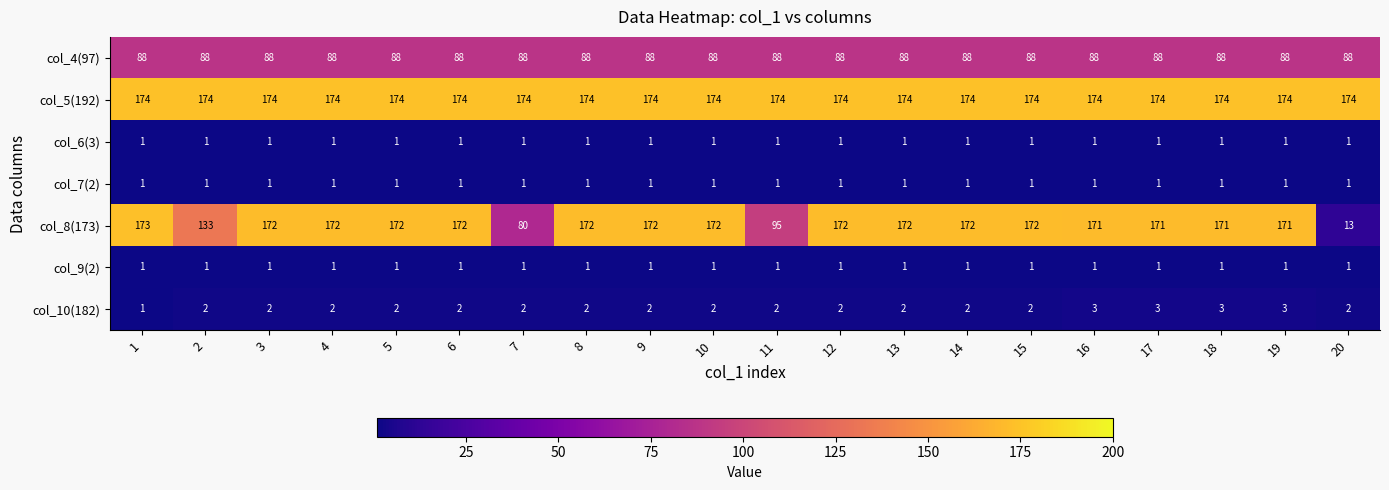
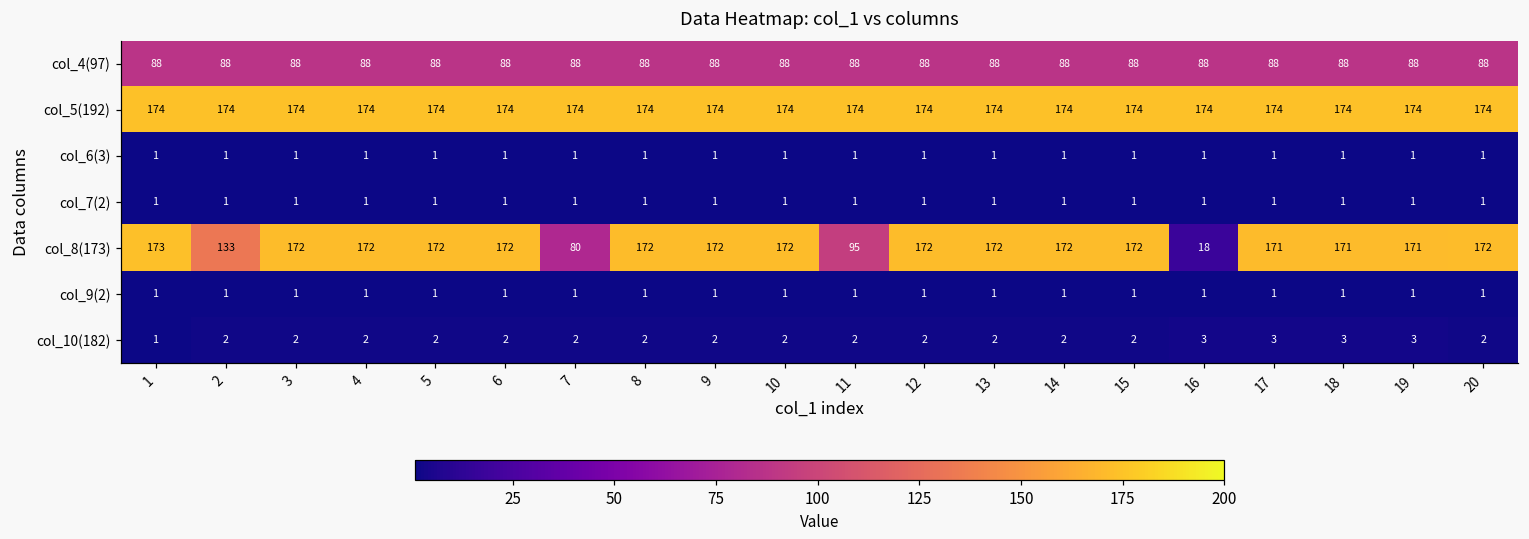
  {
    "col_4(97)": {
      "1": 88,
      "2": 88,
      "3": 88,
      "4": 88,
      "5": 88,
      "6": 88,
      "7": 88,
      "8": 88,
      "9": 88,
      "10": 88,
      "11": 88,
      "12": 88,
      "13": 88,
      "14": 88,
      "15": 88,
      "16": 88,
      "17": 88,
      "18": 88,
      "19": 88,
      "20": 88
    },
    "col_5(192)": {
      "1": 174,
      "2": 174,
      "3": 174,
      "4": 174,
      "5": 174,
      "6": 174,
      "7": 174,
      "8": 174,
      "9": 174,
      "10": 174,
      "11": 174,
      "12": 174,
      "13": 174,
      "14": 174,
      "15": 174,
      "16": 174,
      "17": 174,
      "18": 174,
      "19": 174,
      "20": 174
    },
    "col_6(3)": {
      "1": 1,
      "2": 1,
      "3": 1,
      "4": 1,
      "5": 1,
      "6": 1,
      "7": 1,
      "8": 1,
      "9": 1,
      "10": 1,
      "11": 1,
      "12": 1,
      "13": 1,
      "14": 1,
      "15": 1,
      "16": 1,
      "17": 1,
      "18": 1,
      "19": 1,
      "20": 1
    },
    "col_7(2)": {
      "1": 1,
      "2": 1,
      "3": 1,
      "4": 1,
      "5": 1,
      "6": 1,
      "7": 1,
      "8": 1,
      "9": 1,
      "10": 1,
      "11": 1,
      "12": 1,
      "13": 1,
      "14": 1,
      "15": 1,
      "16": 1,
      "17": 1,
      "18": 1,
      "19": 1,
      "20": 1
    },
    "col_8(173)": {
      "1": 173,
      "2": 133,
      "3": 172,
      "4": 172,
      "5": 172,
      "6": 172,
      "7": 80,
      "8": 172,
      "9": 172,
      "10": 172,
      "11": 95,
      "12": 172,
      "13": 172,
      "14": 172,
      "15": 172,
-     "16": 171,
+     "16": 18,
      "17": 171,
      "18": 171,
      "19": 171,
-     "20": 13
+     "20": 172
    },
    "col_9(2)": {
      "1": 1,
      "2": 1,
      "3": 1,
      "4": 1,
      "5": 1,
      "6": 1,
      "7": 1,
      "8": 1,
      "9": 1,
      "10": 1,
      "11": 1,
      "12": 1,
      "13": 1,
      "14": 1,
      "15": 1,
      "16": 1,
      "17": 1,
      "18": 1,
      "19": 1,
      "20": 1
    },
    "col_10(182)": {
      "1": 1,
      "2": 2,
      "3": 2,
      "4": 2,
      "5": 2,
      "6": 2,
      "7": 2,
      "8": 2,
      "9": 2,
      "10": 2,
      "11": 2,
      "12": 2,
      "13": 2,
      "14": 2,
      "15": 2,
      "16": 3,
      "17": 3,
      "18": 3,
      "19": 3,
      "20": 2
    }
  }
